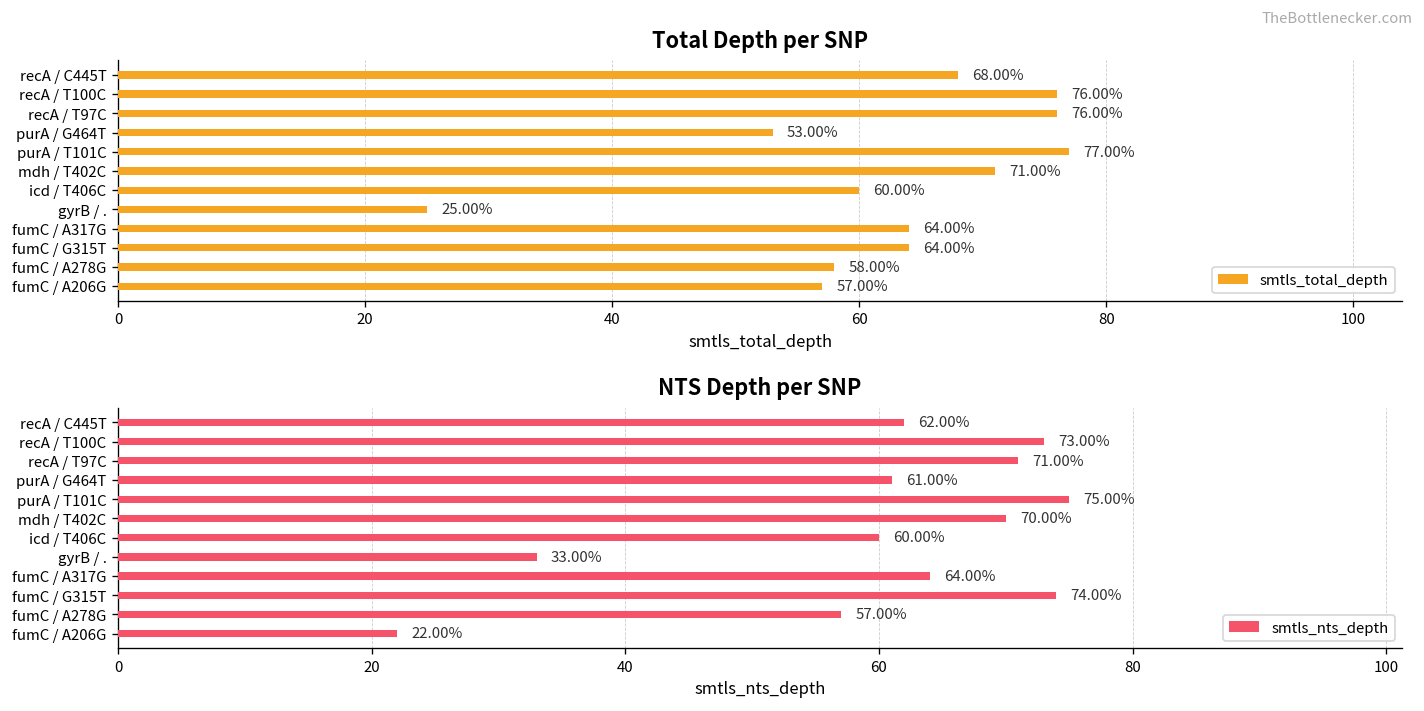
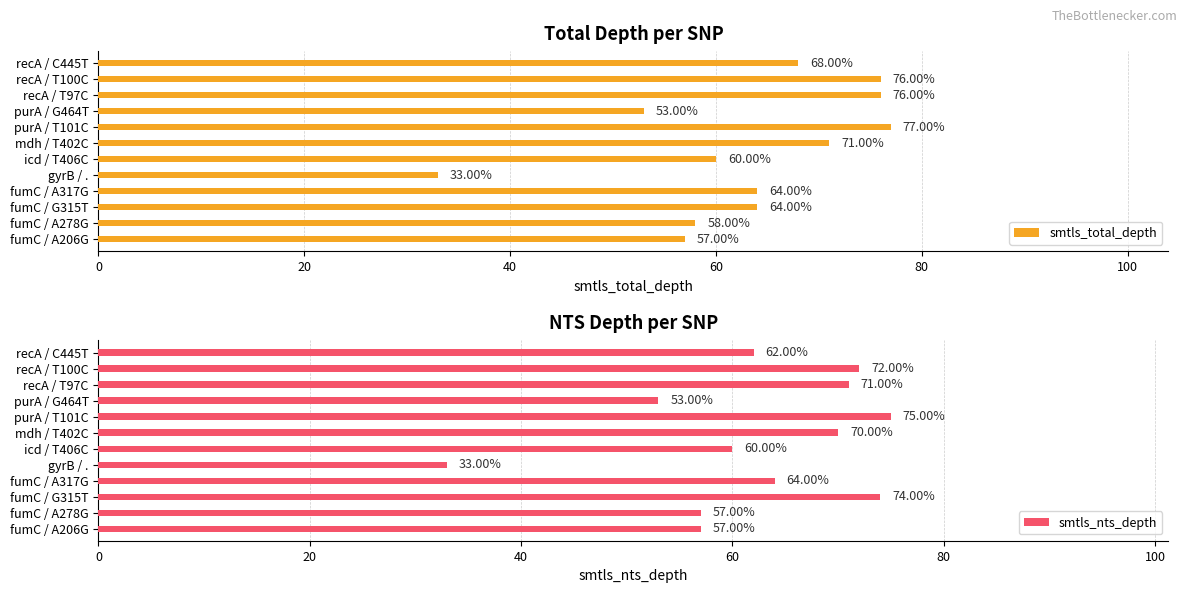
  {
    "Total Depth per SNP": {
      "recA / C445T": "68.00%",
      "recA / T100C": "76.00%",
      "recA / T97C": "76.00%",
      "purA / G464T": "53.00%",
      "purA / T101C": "77.00%",
      "mdh / T402C": "71.00%",
      "icd / T406C": "60.00%",
-     "gyrB / .": "25.00%",
+     "gyrB / .": "33.00%",
      "fumC / A317G": "64.00%",
      "fumC / G315T": "64.00%",
      "fumC / A278G": "58.00%",
      "fumC / A206G": "57.00%"
    },
    "NTS Depth per SNP": {
      "recA / C445T": "62.00%",
-     "recA / T100C": "73.00%",
+     "recA / T100C": "72.00%",
      "recA / T97C": "71.00%",
-     "purA / G464T": "61.00%",
+     "purA / G464T": "53.00%",
      "purA / T101C": "75.00%",
      "mdh / T402C": "70.00%",
      "icd / T406C": "60.00%",
      "gyrB / .": "33.00%",
      "fumC / A317G": "64.00%",
      "fumC / G315T": "74.00%",
      "fumC / A278G": "57.00%",
-     "fumC / A206G": "22.00%"
+     "fumC / A206G": "57.00%"
    }
  }
